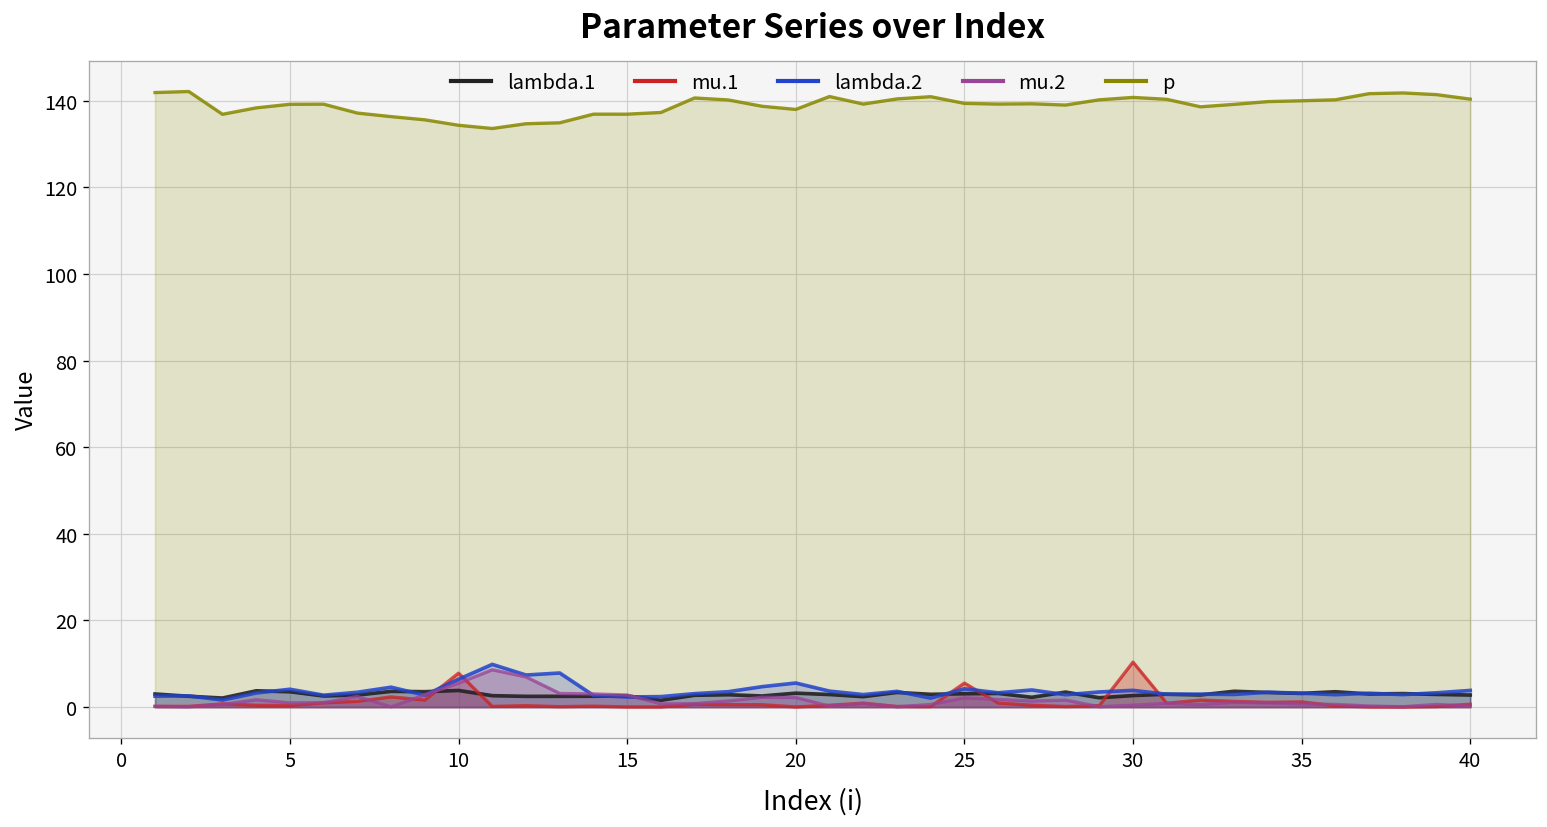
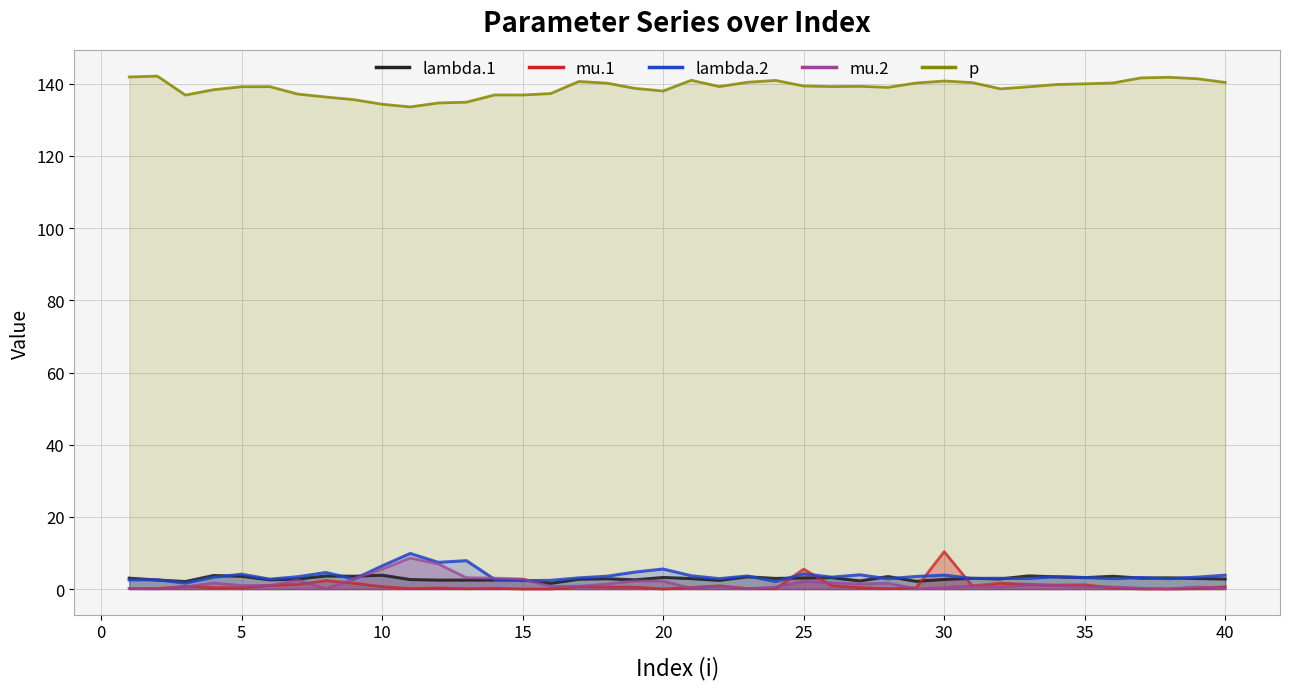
  {
    "mu.1": {
-     "10": 8,
+     "10": 1,
      "15": 0,
      "20": 0,
      "25": 6,
      "30": 10
    }
  }
